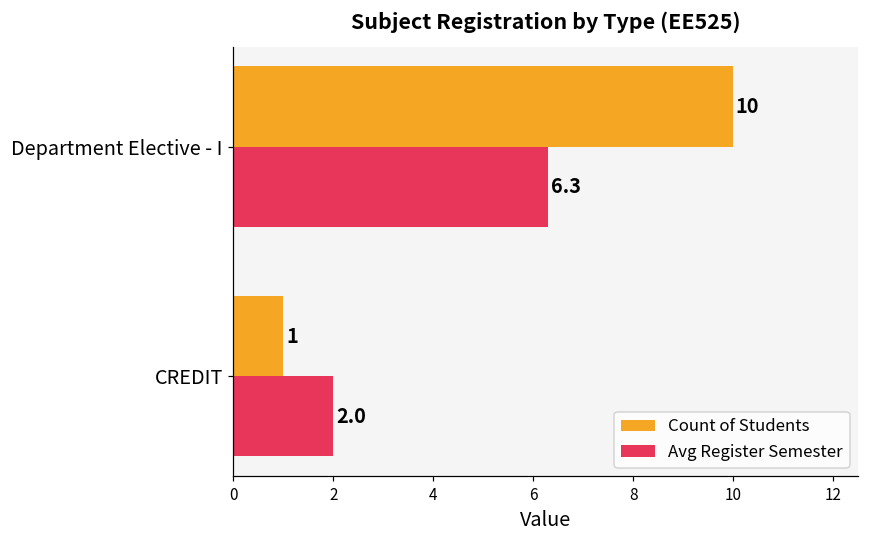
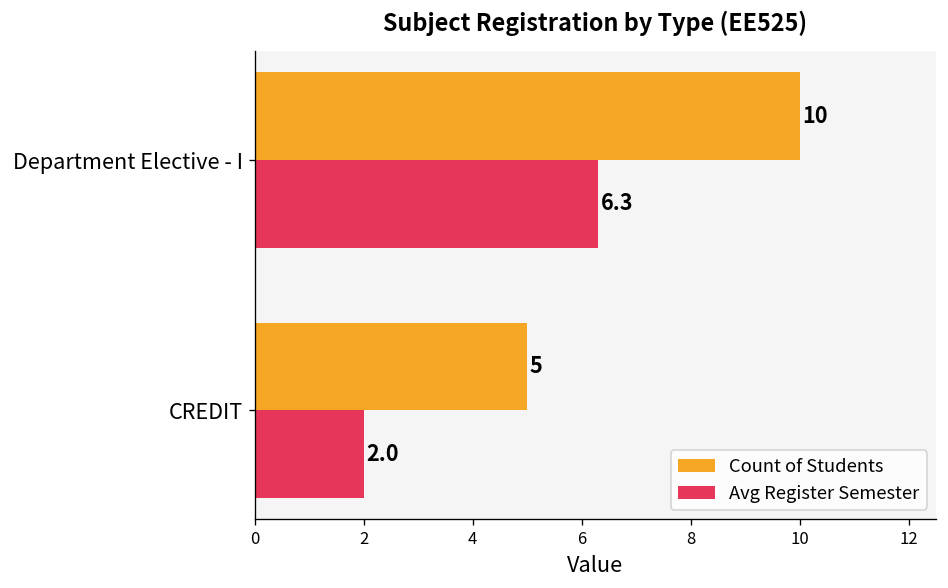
  {
    "Count of Students": {
      "Department Elective - I": 10,
-     "CREDIT": 1
+     "CREDIT": 5
    },
    "Avg Register Semester": {
      "Department Elective - I": 6.3,
      "CREDIT": 2.0
    }
  }
